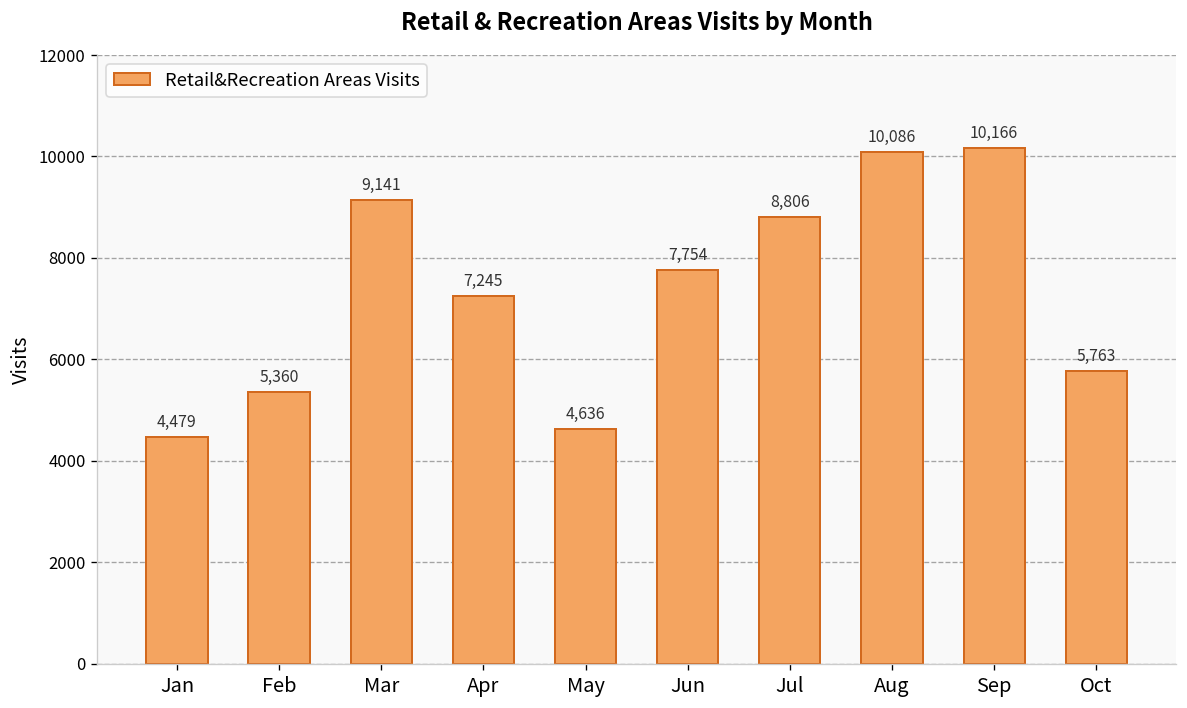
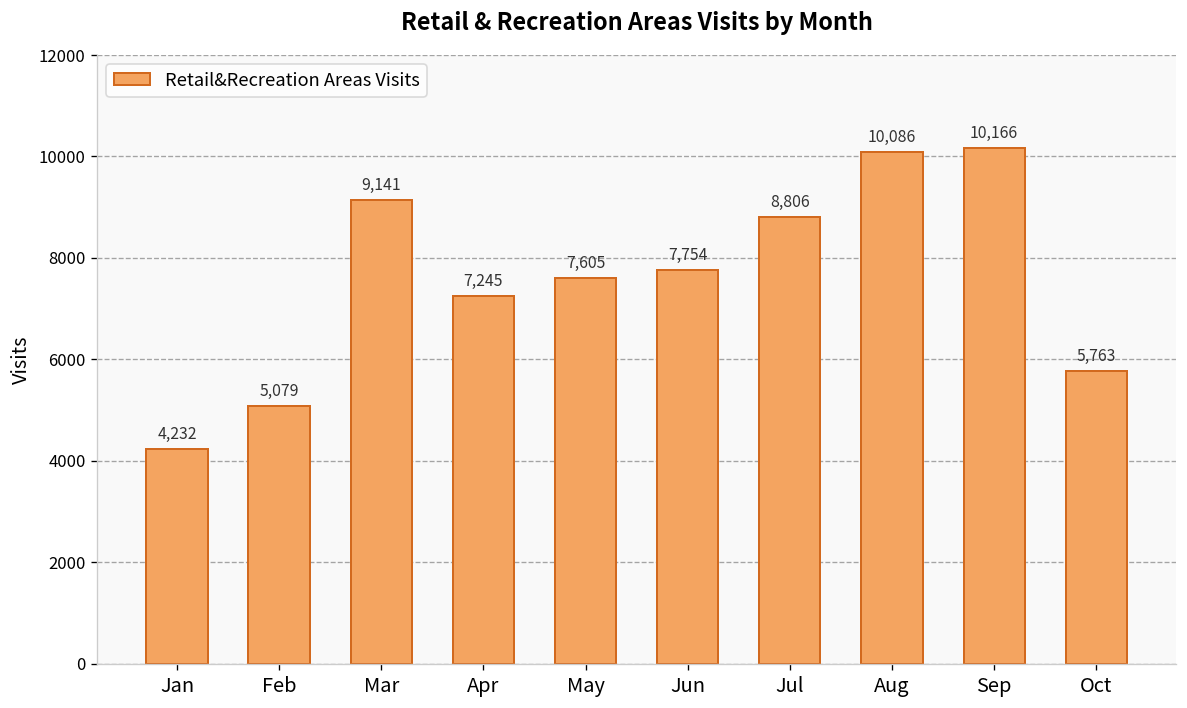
  {
-   "Jan": "4,479",
-   "Feb": "5,360",
+   "Jan": "4,232",
+   "Feb": "5,079",
    "Mar": "9,141",
    "Apr": "7,245",
-   "May": "4,636",
+   "May": "7,605",
    "Jun": "7,754",
    "Jul": "8,806",
    "Aug": "10,086",
    "Sep": "10,166",
    "Oct": "5,763"
  }
